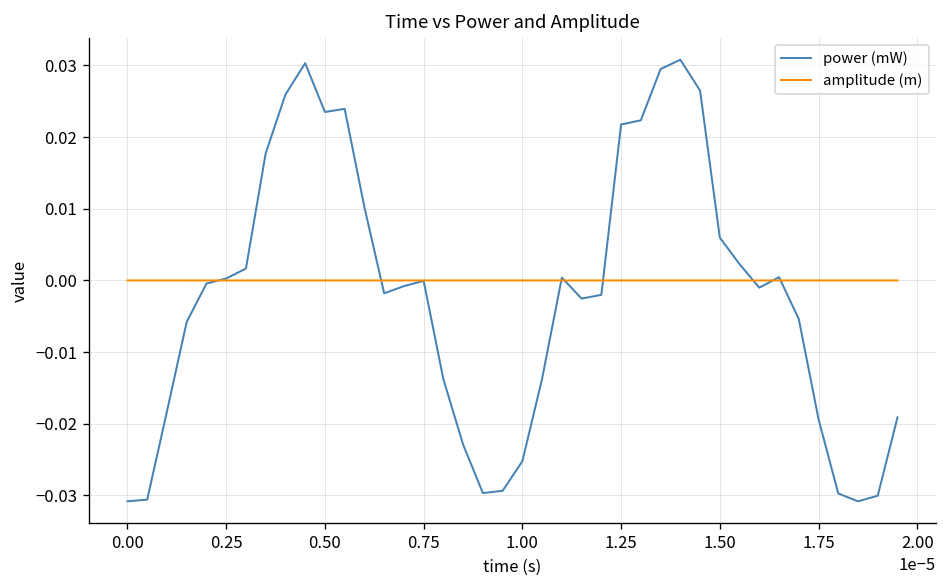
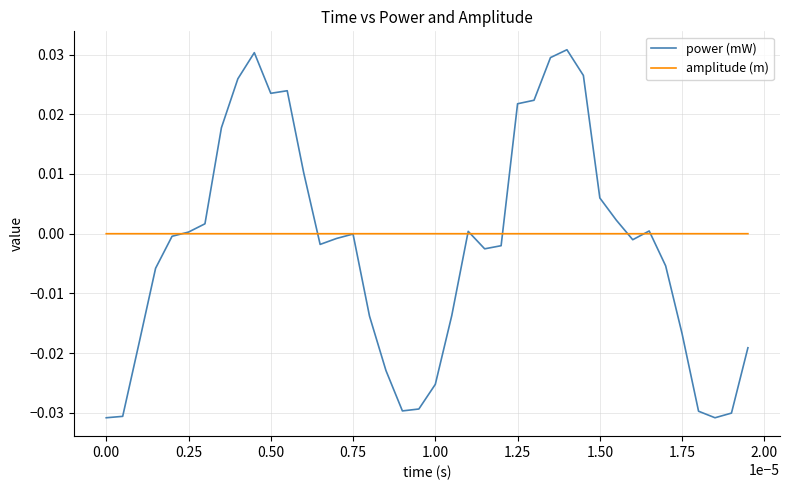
  {
    "power (mW)": {
      "0.00": -0.031,
      "0.50": 0.024,
      "1.00": -0.025,
      "1.25": 0.022,
      "1.50": 0.006,
-     "1.75": -0.019
+     "1.75": -0.017
    },
    "amplitude (m)": {
      "0.00": 0.000,
      "0.50": 0.000,
      "1.00": 0.000,
      "1.25": 0.000,
      "1.50": 0.000,
      "1.75": 0.000
    }
  }
